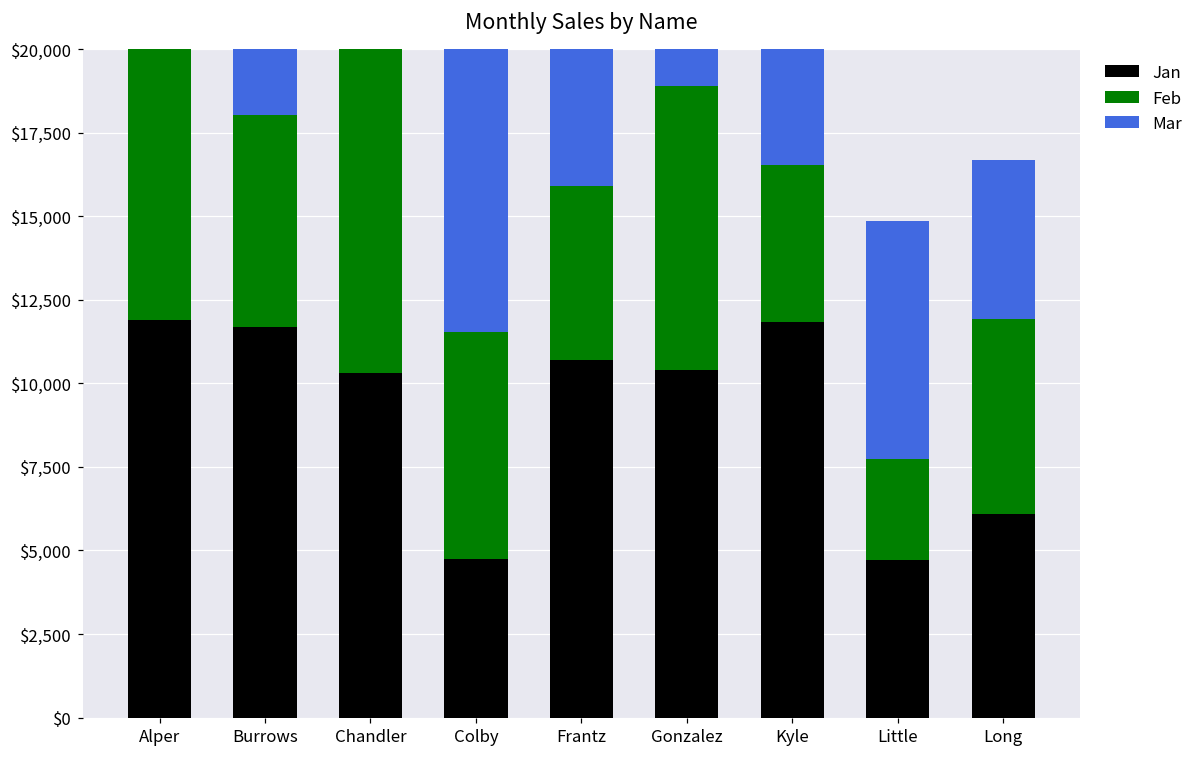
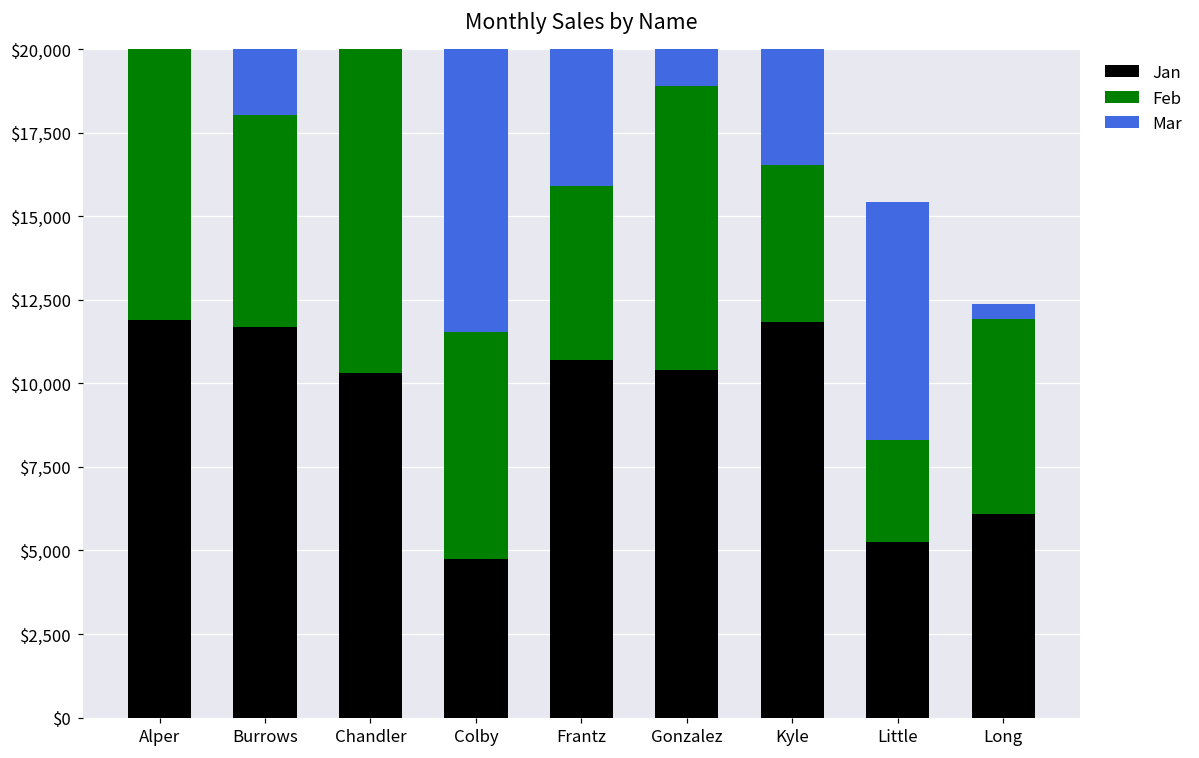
  {
    "Jan": {
      "Alper": "$11,900",
      "Burrows": "$11,700",
      "Chandler": "$10,300",
      "Colby": "$4,800",
      "Frantz": "$10,700",
      "Gonzalez": "$10,400",
      "Kyle": "$11,800",
-     "Little": "$4,700",
+     "Little": "$5,300",
      "Long": "$6,100"
    },
    "Feb": {
      "Burrows": "$6,300",
      "Chandler": "$9,700",
      "Colby": "$6,800",
      "Frantz": "$5,200",
      "Gonzalez": "$8,500",
      "Kyle": "$4,700",
      "Little": "$3,000",
      "Long": "$5,900"
    },
    "Mar": {
      "Little": "$7,100",
-     "Long": "$4,800"
+     "Long": "$400"
    }
  }
